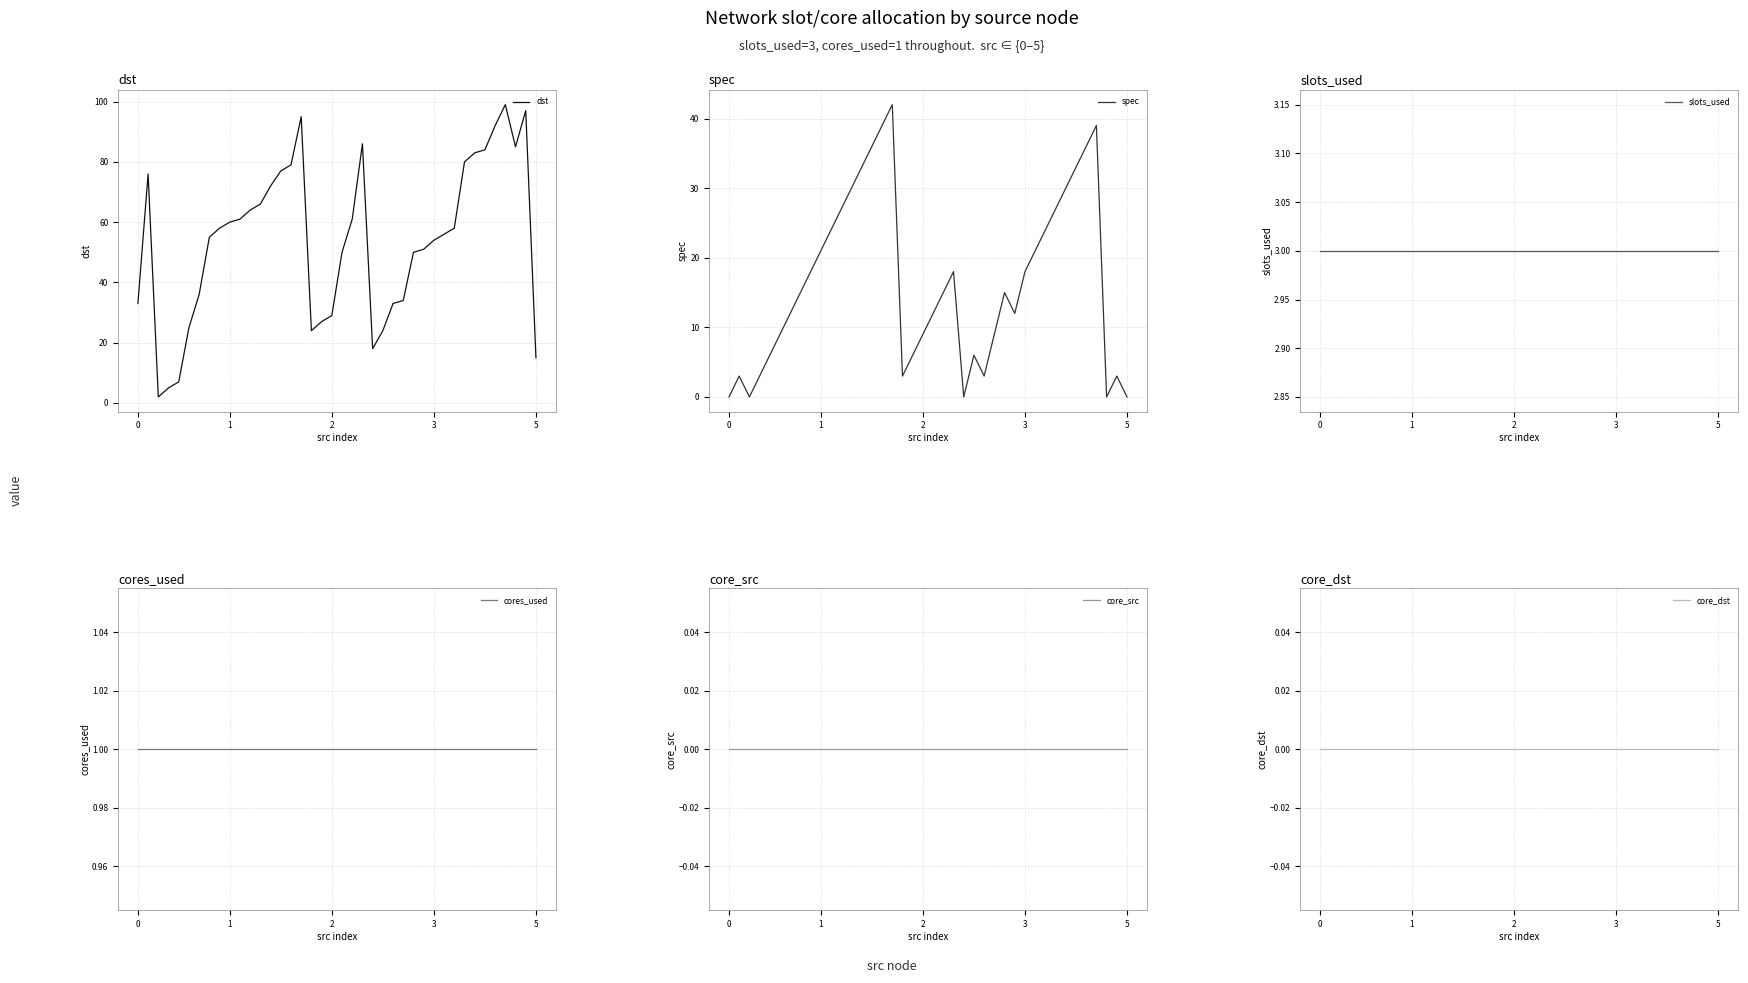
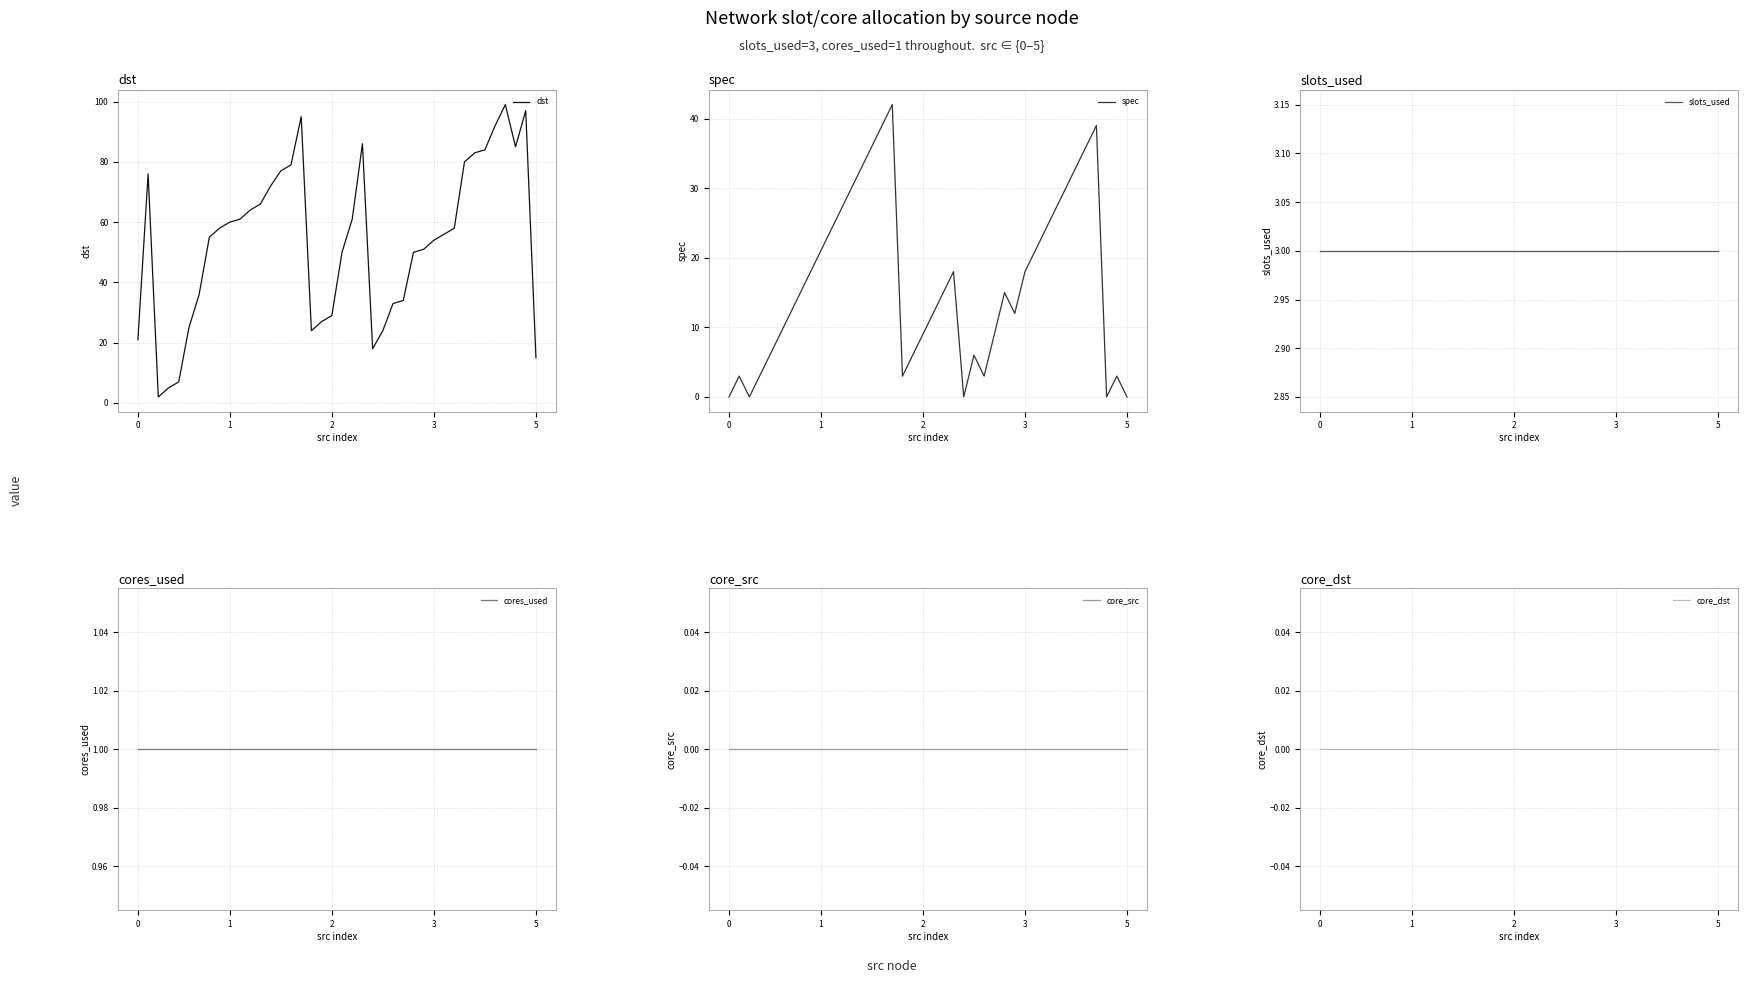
  {
    "dst": {
-     "0": 33
+     "0": 21
    },
    "spec": {
      "0": 0
    },
    "slots_used": {
      "0": 3.00
    },
    "cores_used": {
      "0": 1.000
    },
    "core_src": {
      "0": 0.000
    },
    "core_dst": {
      "0": 0.000
    }
  }
